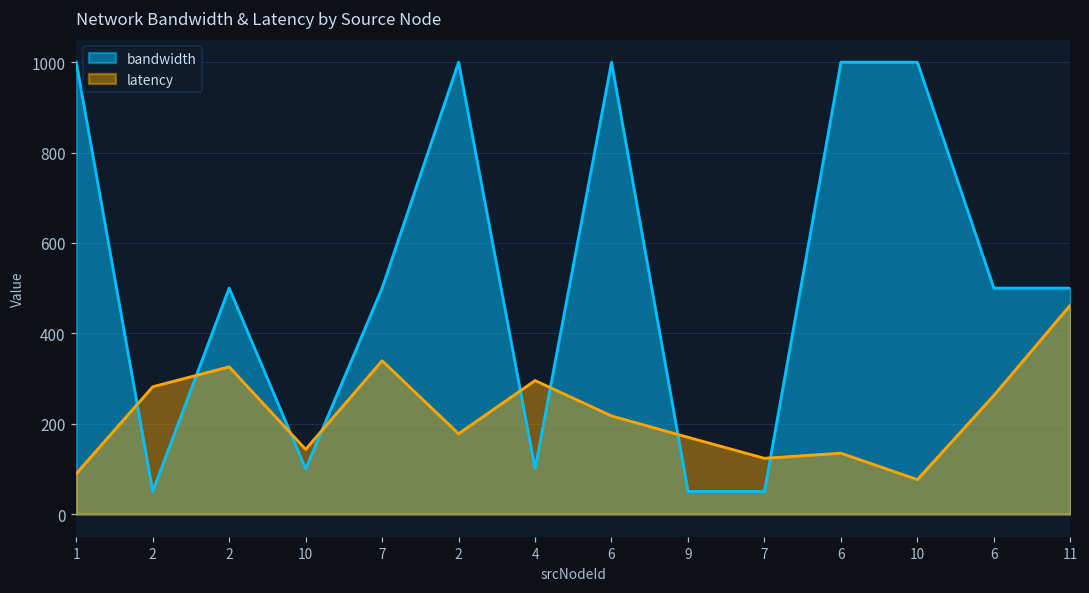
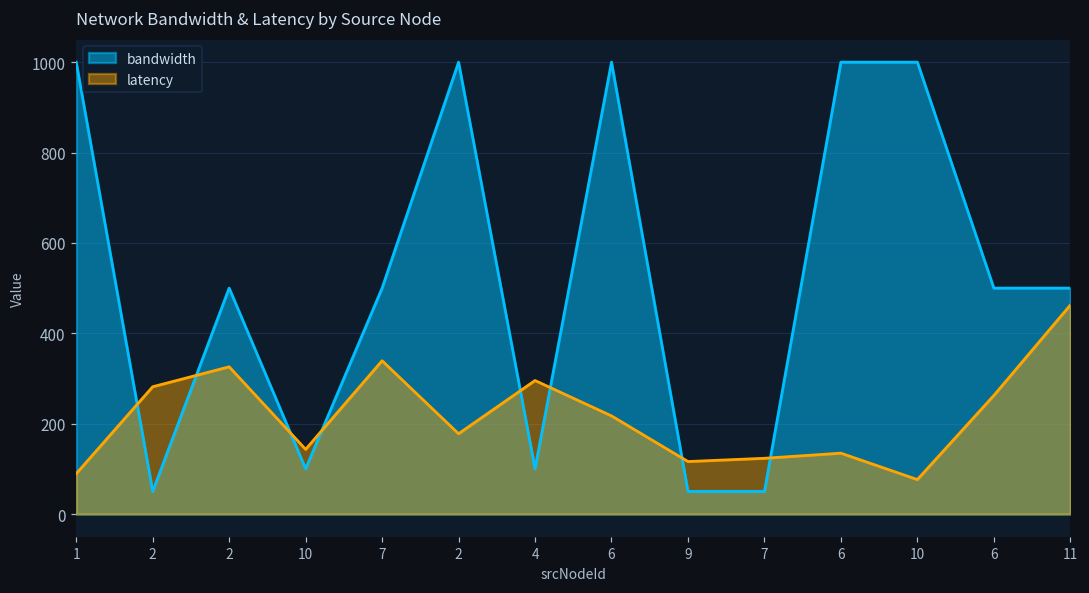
  {
    "bandwidth": {
      "1": 1000,
      "4": 100,
      "9": 50,
      "11": 500
    },
    "latency": {
      "1": 90,
      "4": 300,
-     "9": 170,
+     "9": 120,
      "11": 460
    }
  }
